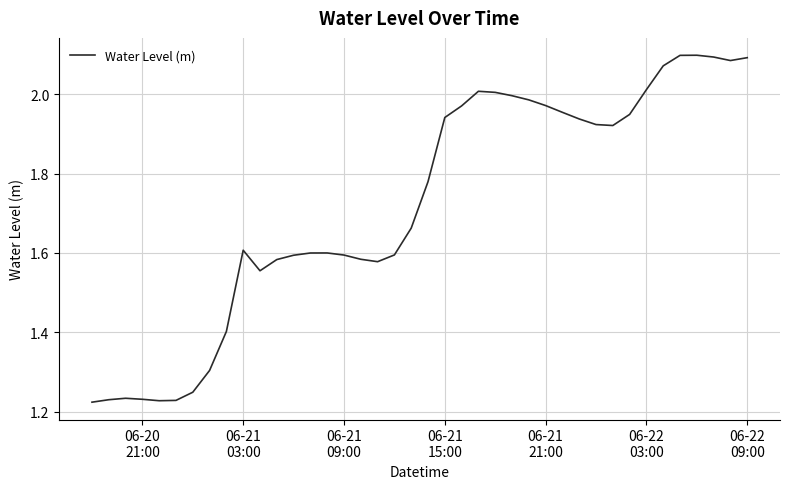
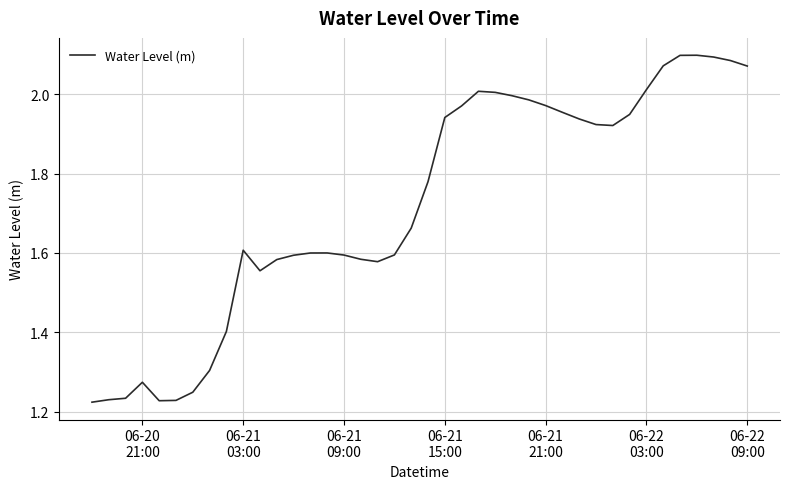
  {
-   "06-20 21:00": 1.23,
+   "06-20 21:00": 1.27,
    "06-21 03:00": 1.61,
    "06-21 09:00": 1.59,
    "06-21 15:00": 1.94,
    "06-21 21:00": 1.97,
    "06-22 03:00": 2.01,
-   "06-22 09:00": 2.09
+   "06-22 09:00": 2.07
  }
